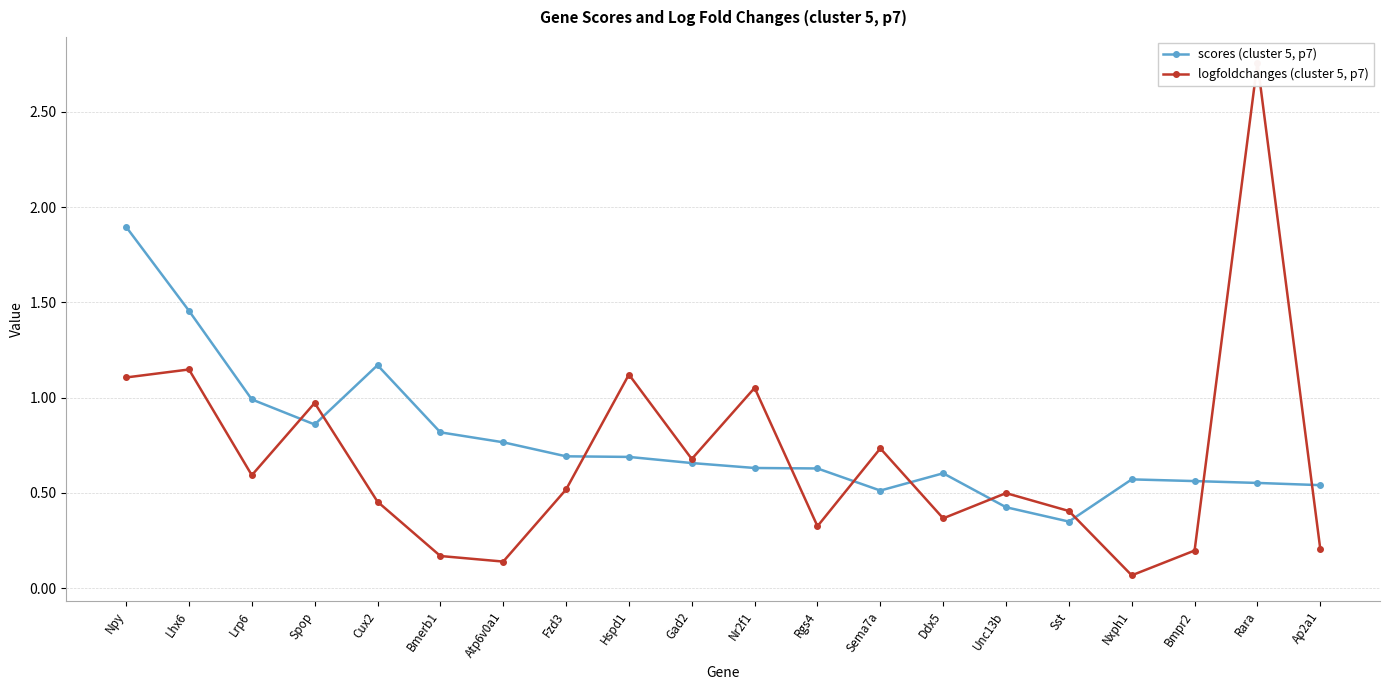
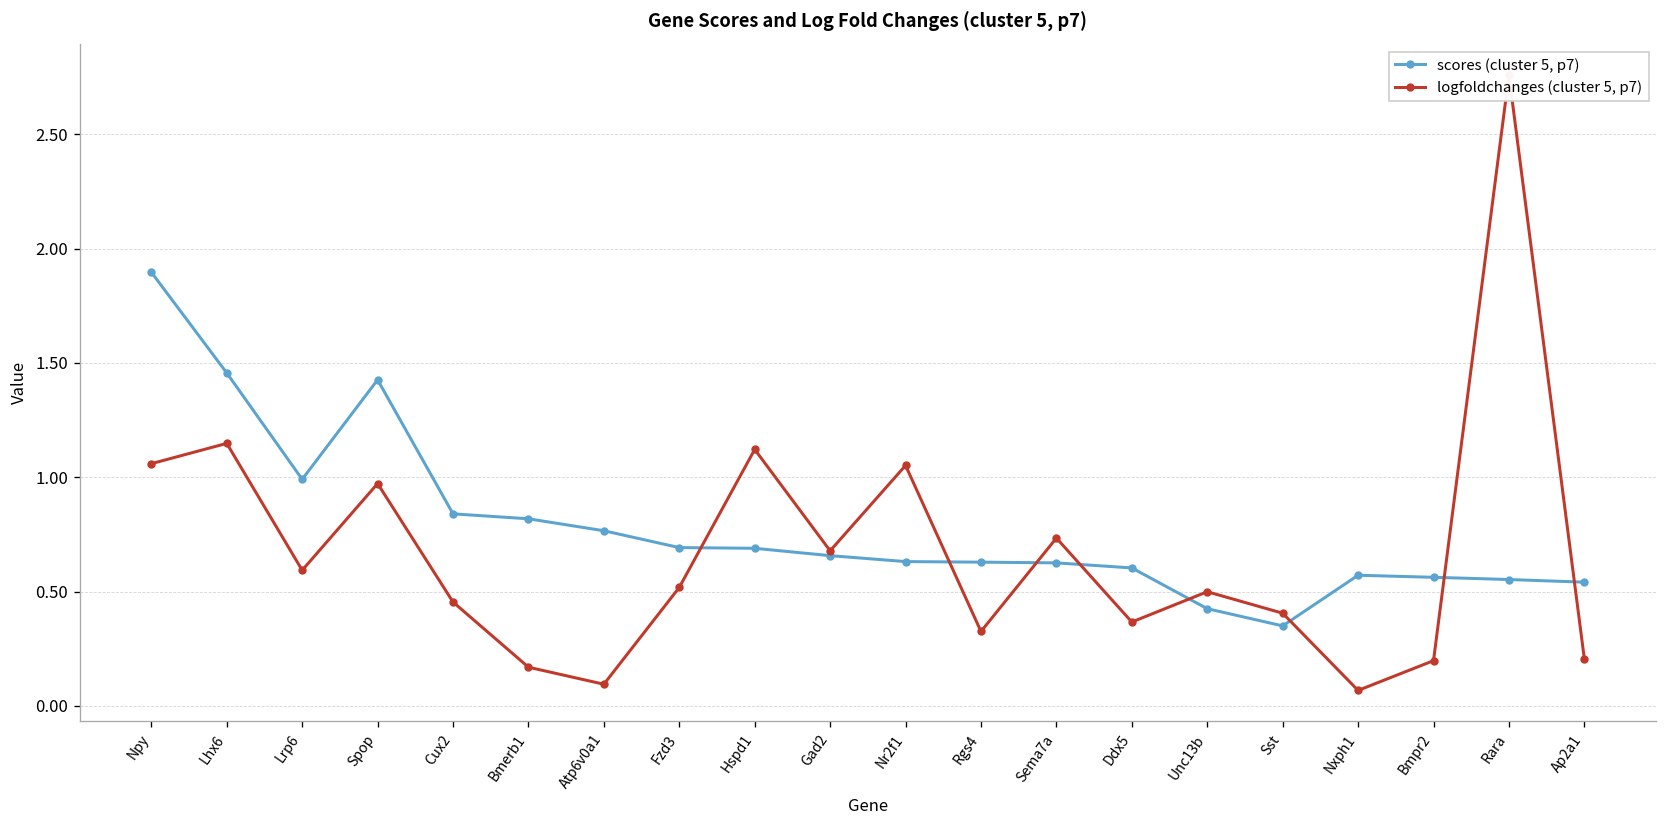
  {
    "scores (cluster 5, p7)": {
      "Npy": 1.90,
      "Lhx6": 1.46,
      "Lrp6": 0.99,
-     "Spop": 0.86,
-     "Cux2": 1.17,
+     "Spop": 1.43,
+     "Cux2": 0.84,
      "Bmerb1": 0.82,
      "Atp6v0a1": 0.77,
      "Fzd3": 0.69,
      "Hspd1": 0.69,
      "Gad2": 0.66,
      "Nr2f1": 0.63,
      "Rgs4": 0.63,
-     "Sema7a": 0.51,
+     "Sema7a": 0.63,
      "Ddx5": 0.60,
      "Unc13b": 0.43,
      "Sst": 0.35,
      "Nxph1": 0.57,
      "Bmpr2": 0.56,
      "Rara": 0.55,
      "Ap2a1": 0.54
    },
    "logfoldchanges (cluster 5, p7)": {
-     "Npy": 1.11,
+     "Npy": 1.06,
      "Lhx6": 1.15,
      "Lrp6": 0.59,
      "Spop": 0.97,
      "Cux2": 0.45,
      "Bmerb1": 0.17,
-     "Atp6v0a1": 0.14,
+     "Atp6v0a1": 0.09,
      "Fzd3": 0.52,
      "Hspd1": 1.12,
      "Gad2": 0.68,
      "Nr2f1": 1.05,
      "Rgs4": 0.33,
      "Sema7a": 0.73,
      "Ddx5": 0.37,
      "Unc13b": 0.50,
      "Sst": 0.41,
      "Nxph1": 0.07,
      "Bmpr2": 0.20,
      "Ap2a1": 0.21
    }
  }
